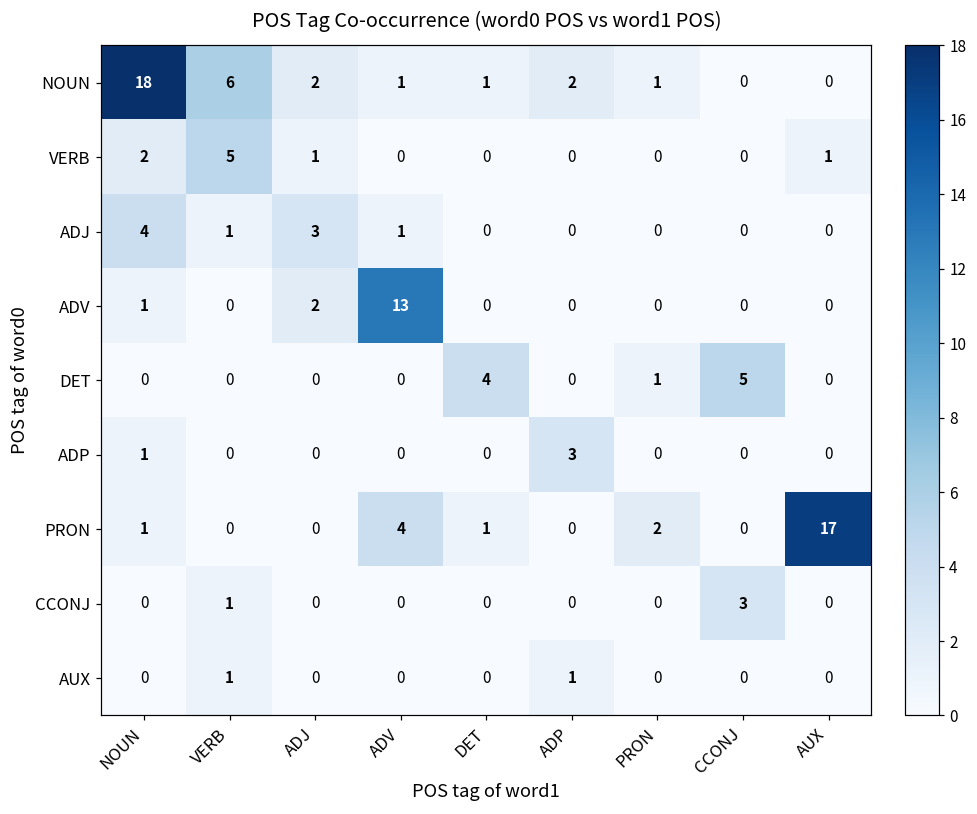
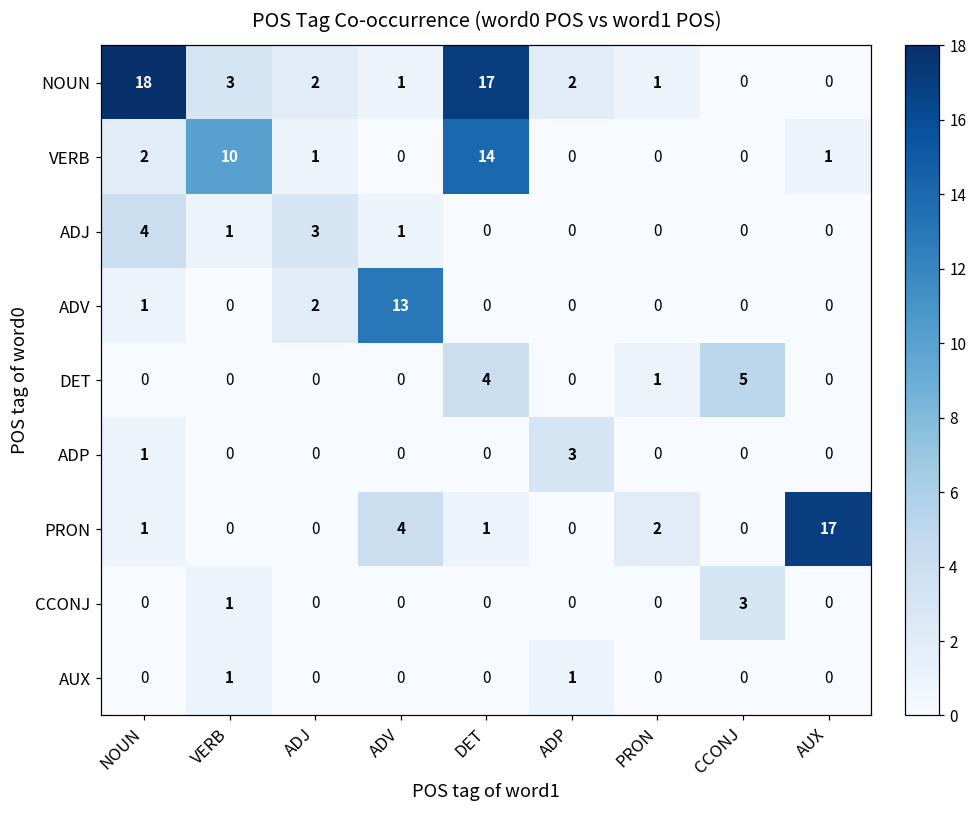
  {
    "NOUN": {
      "NOUN": 18,
-     "VERB": 6,
+     "VERB": 3,
      "ADJ": 2,
      "ADV": 1,
-     "DET": 1,
+     "DET": 17,
      "ADP": 2,
      "PRON": 1,
      "CCONJ": 0,
      "AUX": 0
    },
    "VERB": {
      "NOUN": 2,
-     "VERB": 5,
+     "VERB": 10,
      "ADJ": 1,
      "ADV": 0,
-     "DET": 0,
+     "DET": 14,
      "ADP": 0,
      "PRON": 0,
      "CCONJ": 0,
      "AUX": 1
    },
    "ADJ": {
      "NOUN": 4,
      "VERB": 1,
      "ADJ": 3,
      "ADV": 1,
      "DET": 0,
      "ADP": 0,
      "PRON": 0,
      "CCONJ": 0,
      "AUX": 0
    },
    "ADV": {
      "NOUN": 1,
      "VERB": 0,
      "ADJ": 2,
      "ADV": 13,
      "DET": 0,
      "ADP": 0,
      "PRON": 0,
      "CCONJ": 0,
      "AUX": 0
    },
    "DET": {
      "NOUN": 0,
      "VERB": 0,
      "ADJ": 0,
      "ADV": 0,
      "DET": 4,
      "ADP": 0,
      "PRON": 1,
      "CCONJ": 5,
      "AUX": 0
    },
    "ADP": {
      "NOUN": 1,
      "VERB": 0,
      "ADJ": 0,
      "ADV": 0,
      "DET": 0,
      "ADP": 3,
      "PRON": 0,
      "CCONJ": 0,
      "AUX": 0
    },
    "PRON": {
      "NOUN": 1,
      "VERB": 0,
      "ADJ": 0,
      "ADV": 4,
      "DET": 1,
      "ADP": 0,
      "PRON": 2,
      "CCONJ": 0,
      "AUX": 17
    },
    "CCONJ": {
      "NOUN": 0,
      "VERB": 1,
      "ADJ": 0,
      "ADV": 0,
      "DET": 0,
      "ADP": 0,
      "PRON": 0,
      "CCONJ": 3,
      "AUX": 0
    },
    "AUX": {
      "NOUN": 0,
      "VERB": 1,
      "ADJ": 0,
      "ADV": 0,
      "DET": 0,
      "ADP": 1,
      "PRON": 0,
      "CCONJ": 0,
      "AUX": 0
    }
  }
